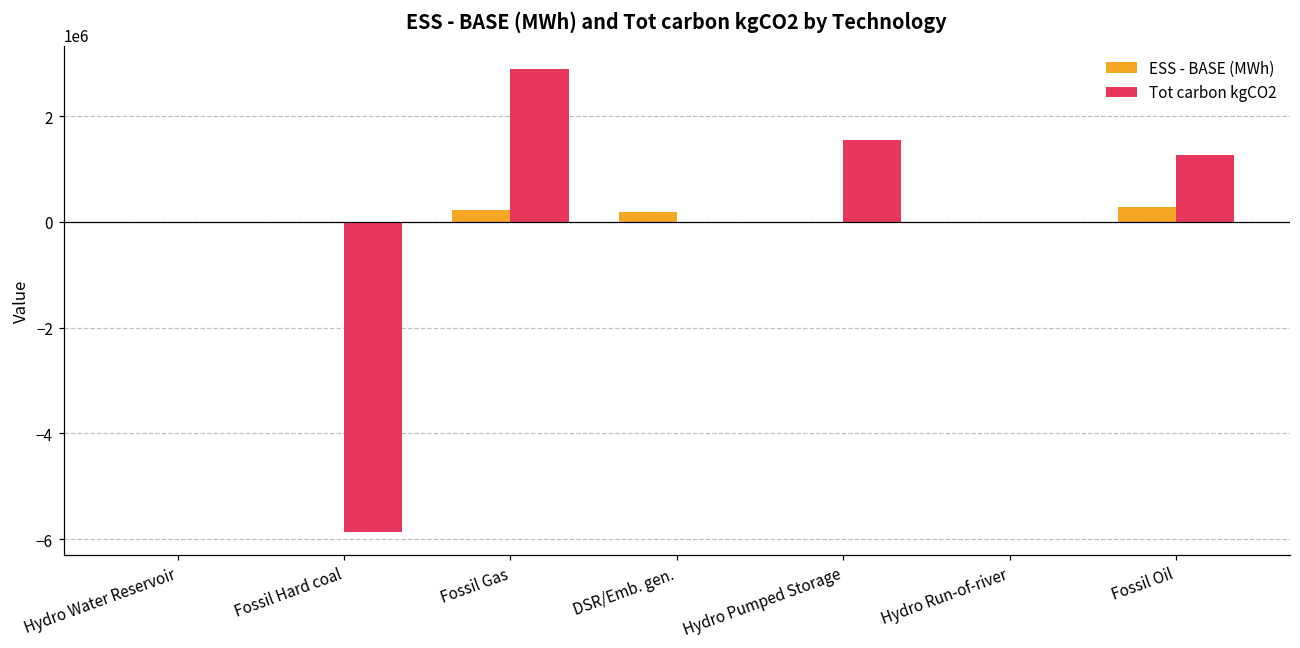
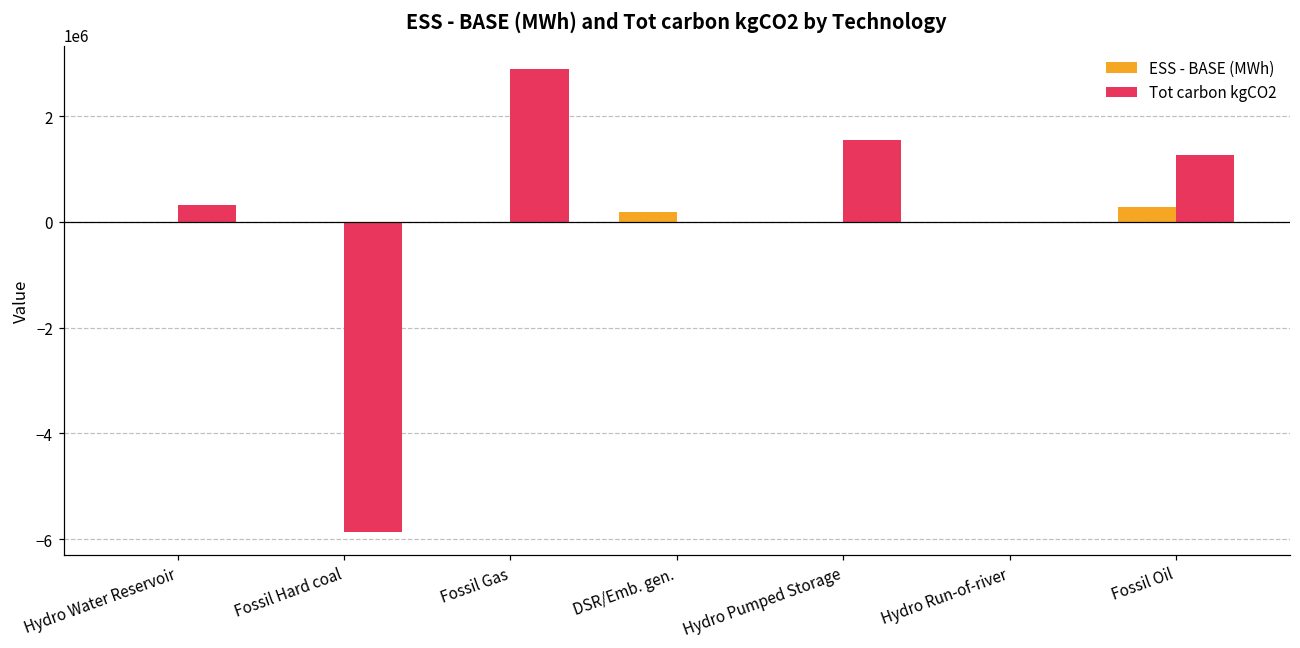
  {
    "ESS - BASE (MWh)": {
-     "Fossil Gas": 200000,
+     "Fossil Gas": 0,
      "DSR/Emb. gen.": 200000,
      "Fossil Oil": 300000
    },
    "Tot carbon kgCO2": {
-     "Hydro Water Reservoir": 0,
+     "Hydro Water Reservoir": 300000,
      "Fossil Hard coal": -5900000,
      "Fossil Gas": 2900000,
      "DSR/Emb. gen.": 0,
      "Hydro Pumped Storage": 1500000,
      "Hydro Run-of-river": 0,
      "Fossil Oil": 1300000
    }
  }
